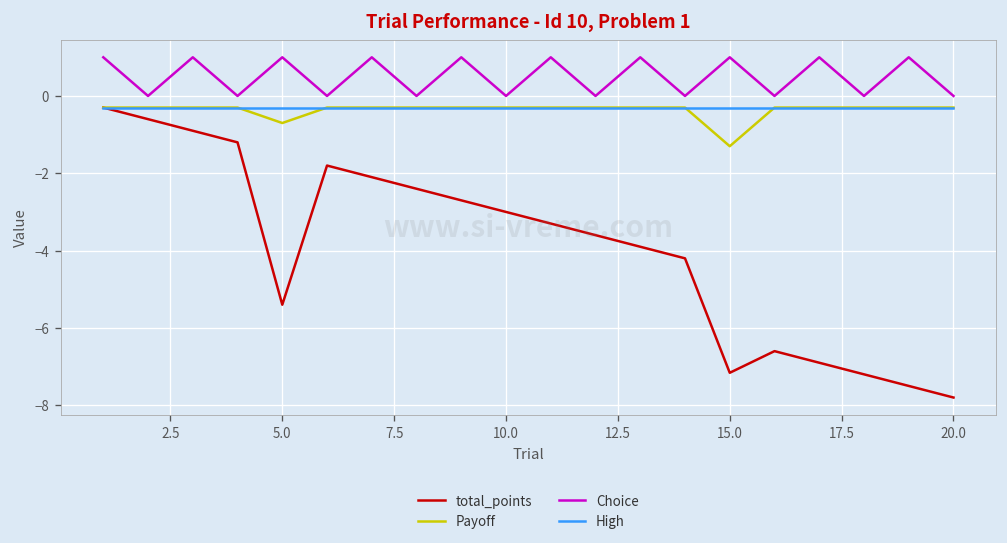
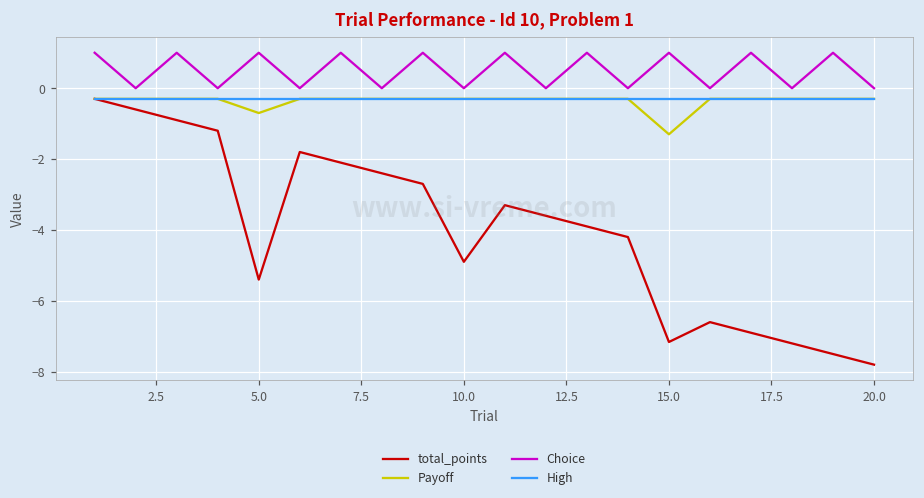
  {
    "total_points": {
      "5.0": -5.4,
-     "10.0": -3.0,
+     "10.0": -4.9,
      "15.0": -7.2,
      "20.0": -7.8
    },
    "Payoff": {
      "5.0": -0.7,
      "15.0": -1.3
    },
    "Choice": {
      "5.0": 1.0,
      "10.0": 0.0,
      "15.0": 1.0,
      "20.0": 0.0
    },
    "High": {
      "5.0": -0.3,
      "15.0": -0.3
    }
  }
